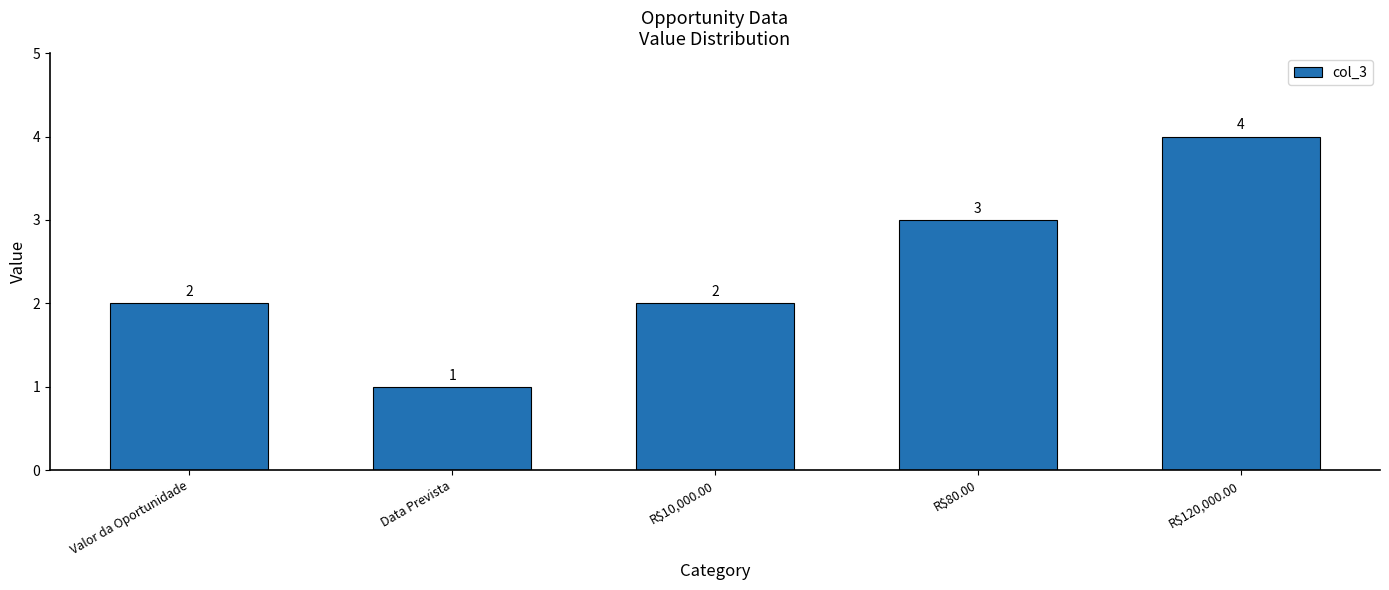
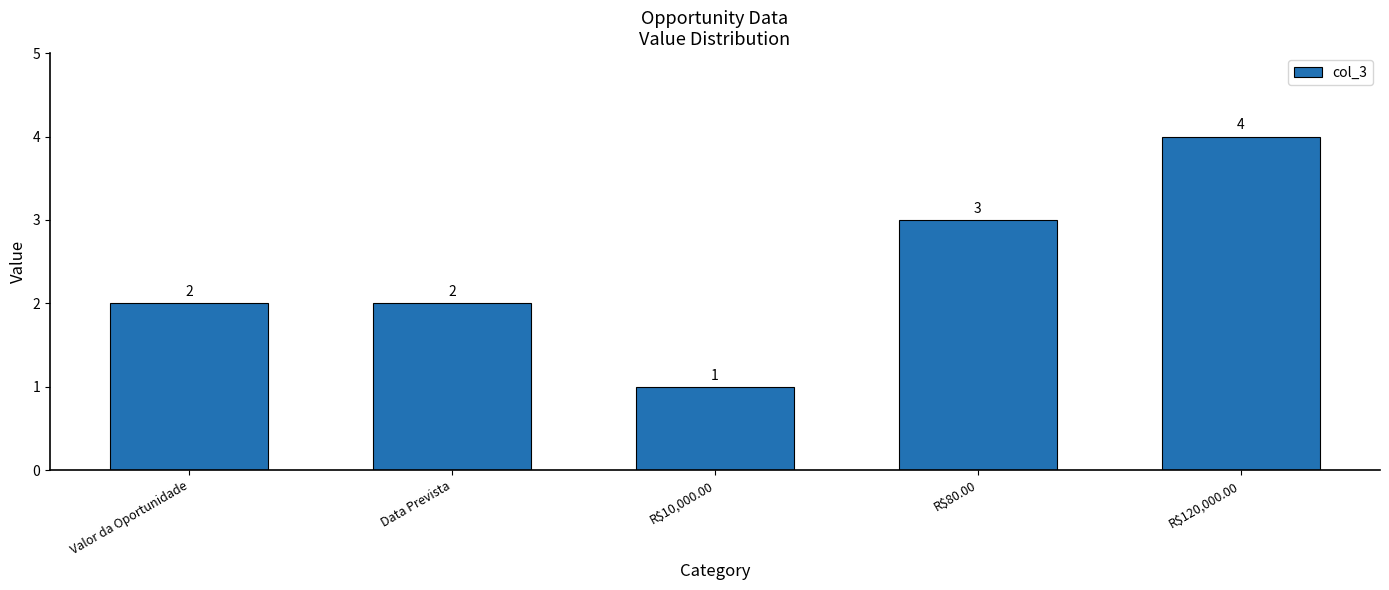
  {
    "Valor da Oportunidade": 2,
-   "Data Prevista": 1,
-   "R$10,000.00": 2,
+   "Data Prevista": 2,
+   "R$10,000.00": 1,
    "R$80.00": 3,
    "R$120,000.00": 4
  }
